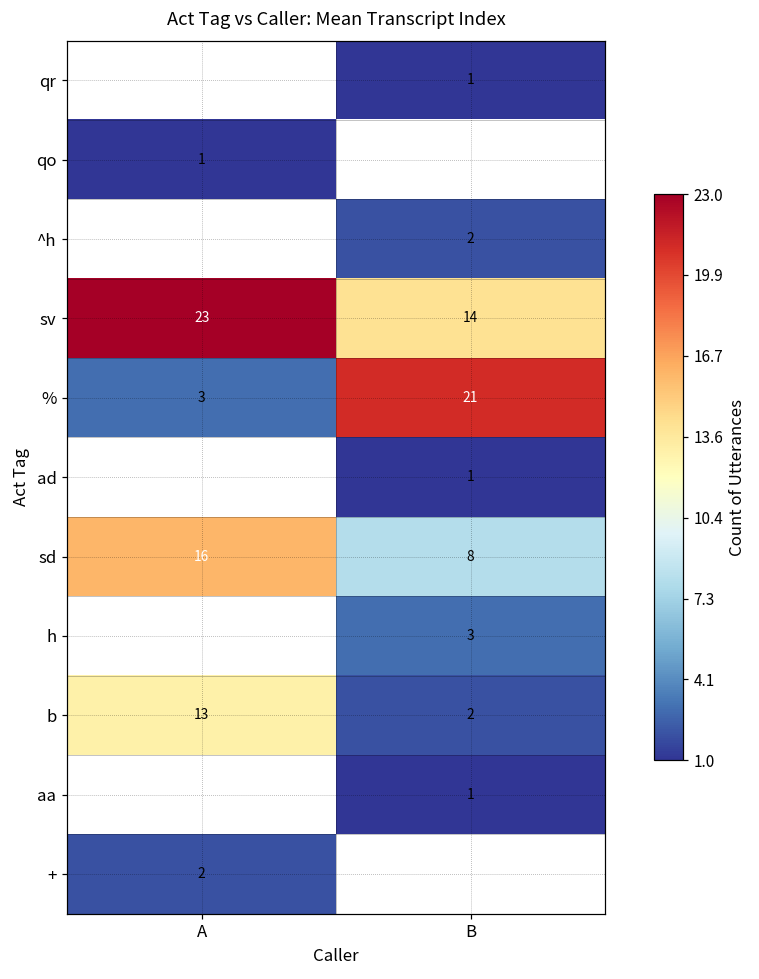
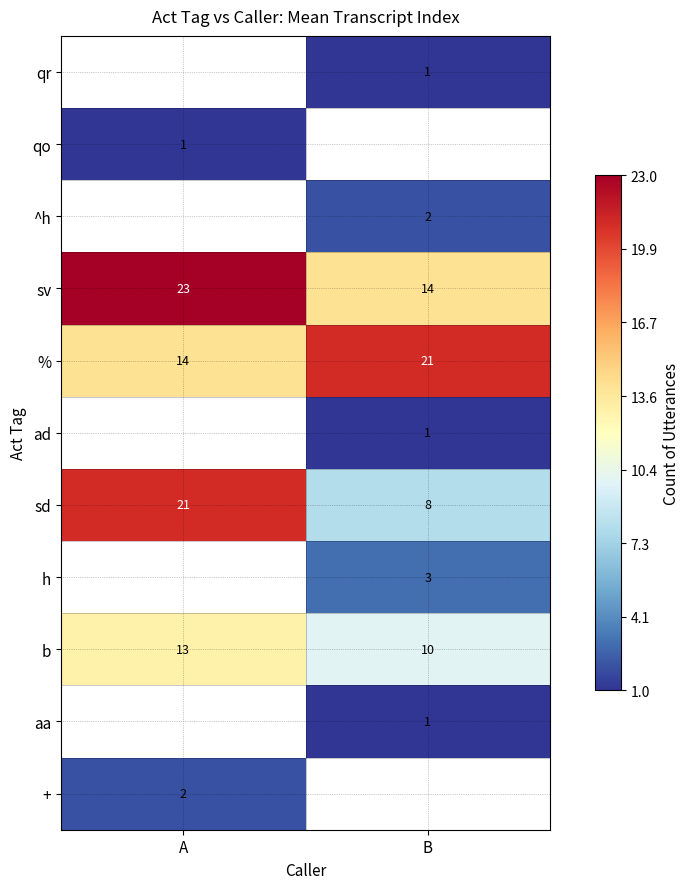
  {
    "qr": {
      "B": 1
    },
    "qo": {
      "A": 1
    },
    "^h": {
      "B": 2
    },
    "sv": {
      "A": 23,
      "B": 14
    },
    "%": {
-     "A": 3,
+     "A": 14,
      "B": 21
    },
    "ad": {
      "B": 1
    },
    "sd": {
-     "A": 16,
+     "A": 21,
      "B": 8
    },
    "h": {
      "B": 3
    },
    "b": {
      "A": 13,
-     "B": 2
+     "B": 10
    },
    "aa": {
      "B": 1
    },
    "+": {
      "A": 2
    }
  }
